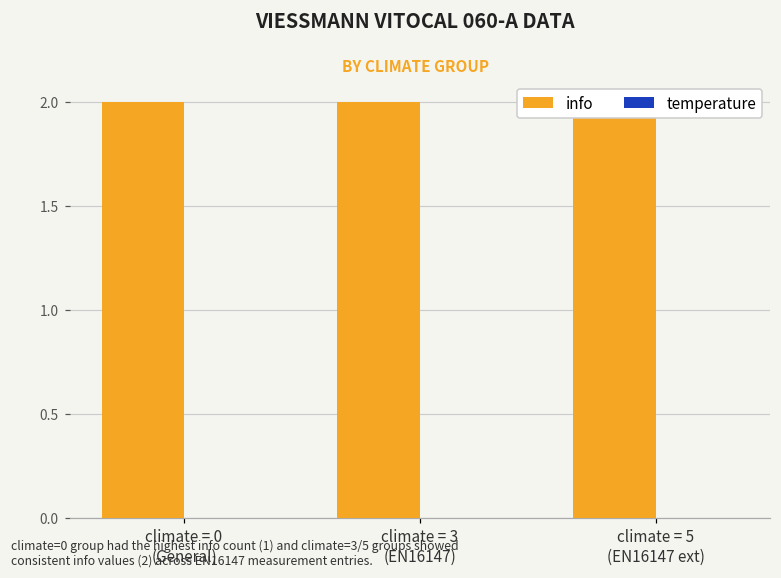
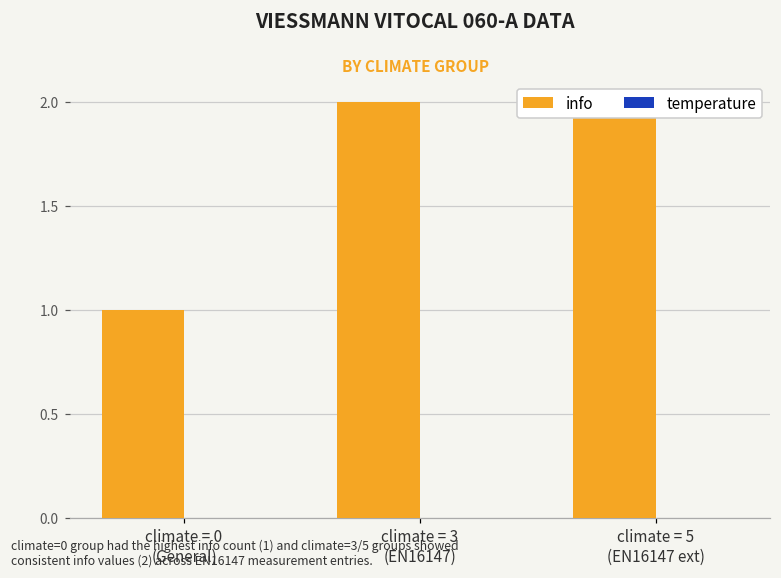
  {
    "info": {
-     "climate = 0 (General)": 2,
+     "climate = 0 (General)": 1,
      "climate = 3 (EN16147)": 2
    },
    "temperature": {
      "climate = 0 (General)": 0,
      "climate = 3 (EN16147)": 0,
      "climate = 5 (EN16147 ext)": 0
    }
  }
